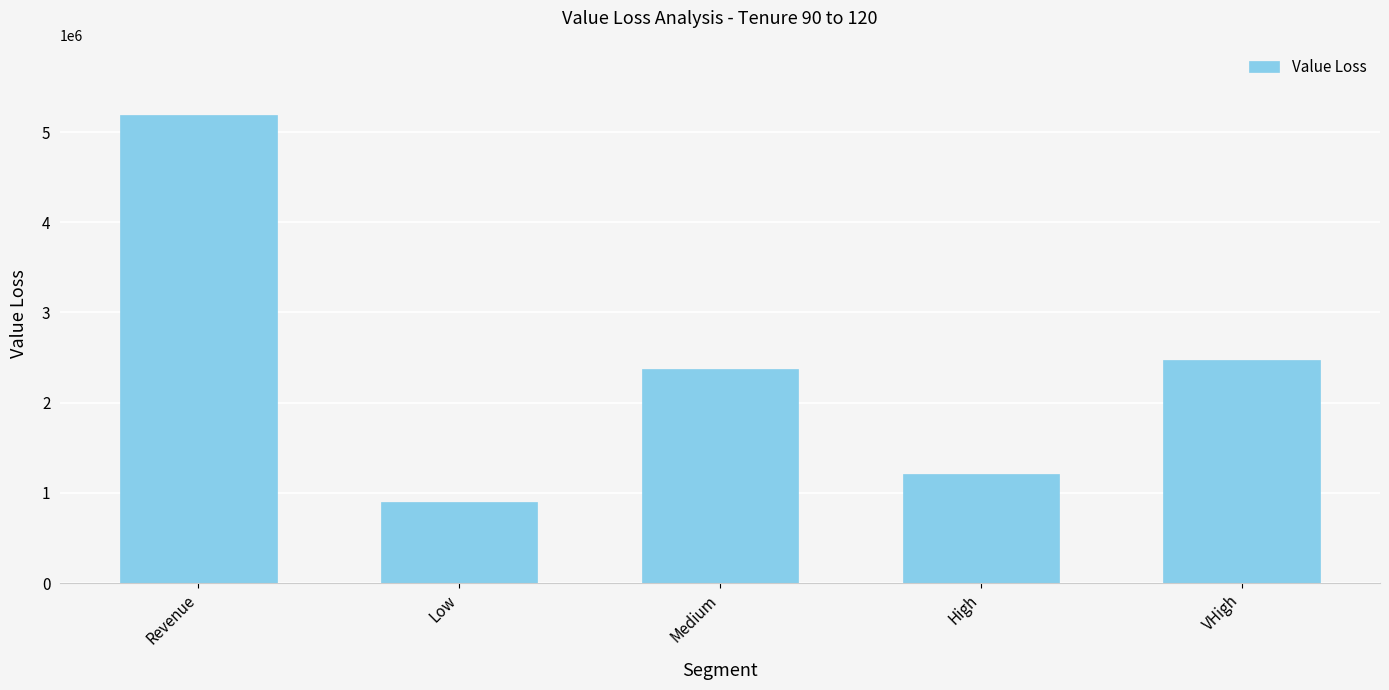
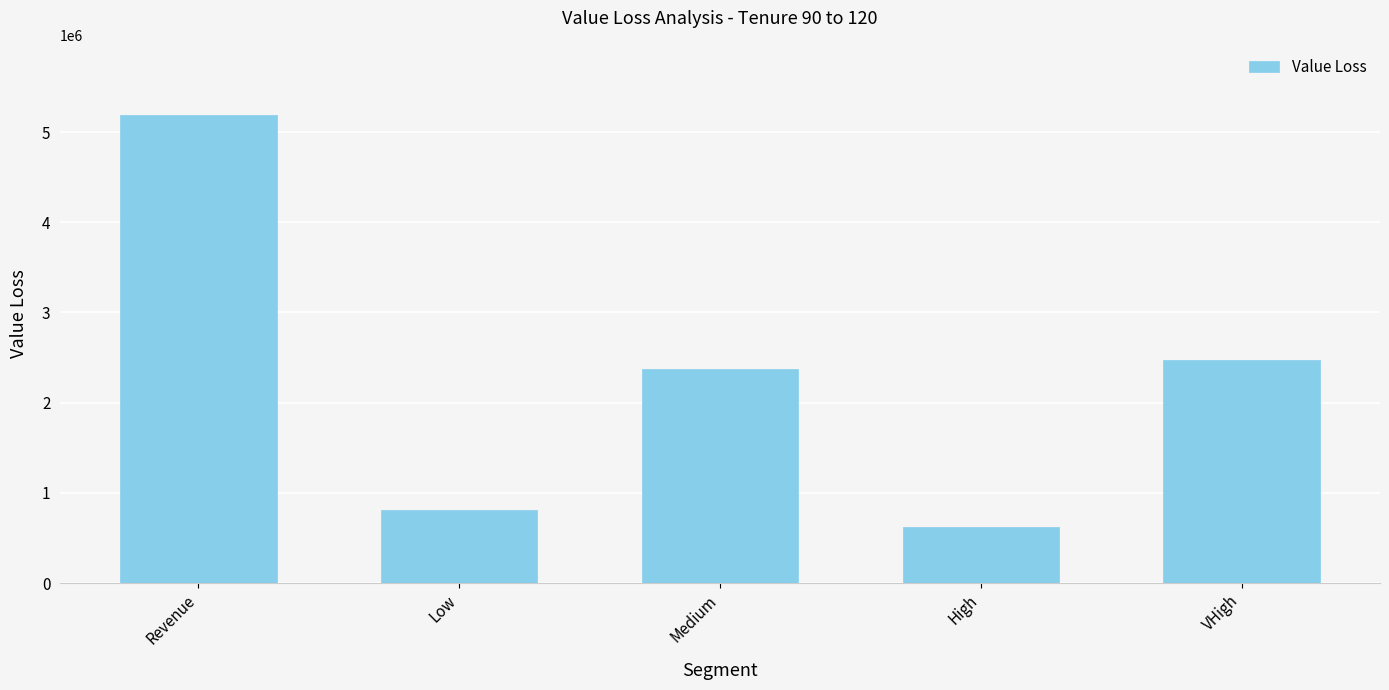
  {
    "Revenue": 5200000,
-   "Low": 900000,
+   "Low": 800000,
    "Medium": 2400000,
-   "High": 1200000,
+   "High": 600000,
    "VHigh": 2500000
  }
